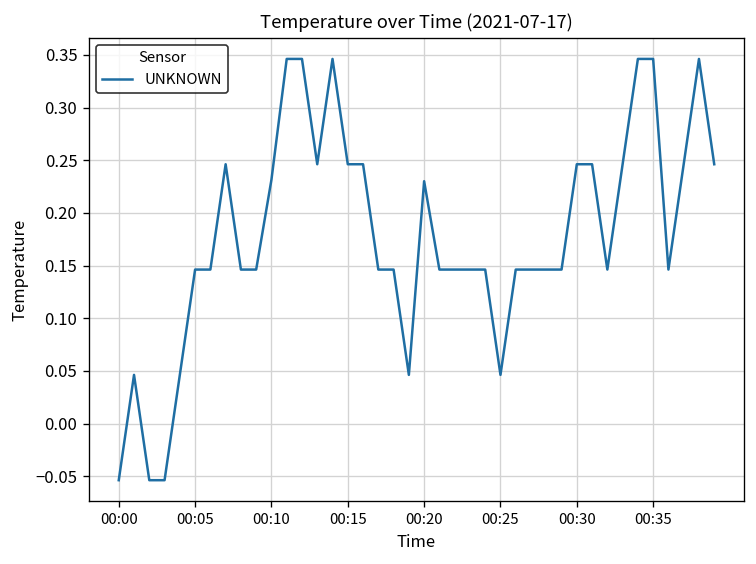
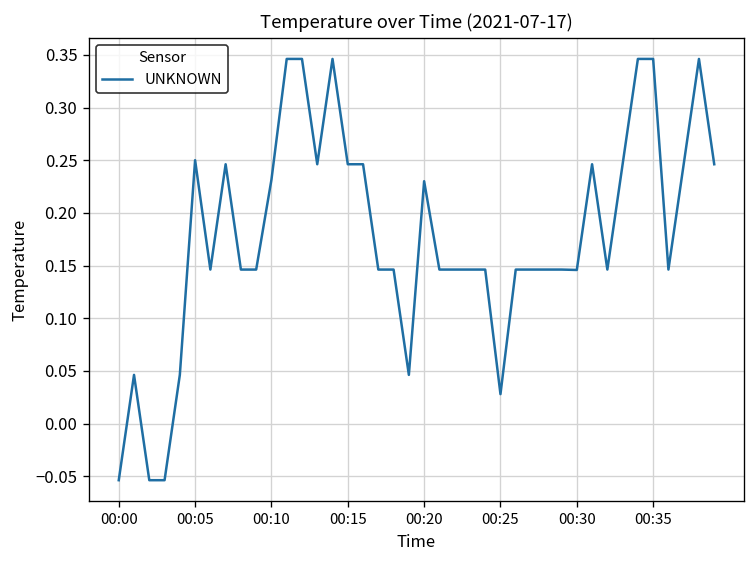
  {
    "00:00": -0.05,
-   "00:05": 0.15,
+   "00:05": 0.25,
    "00:10": 0.23,
    "00:15": 0.25,
    "00:20": 0.23,
-   "00:25": 0.05,
-   "00:30": 0.25,
+   "00:25": 0.03,
+   "00:30": 0.15,
    "00:35": 0.35
  }
